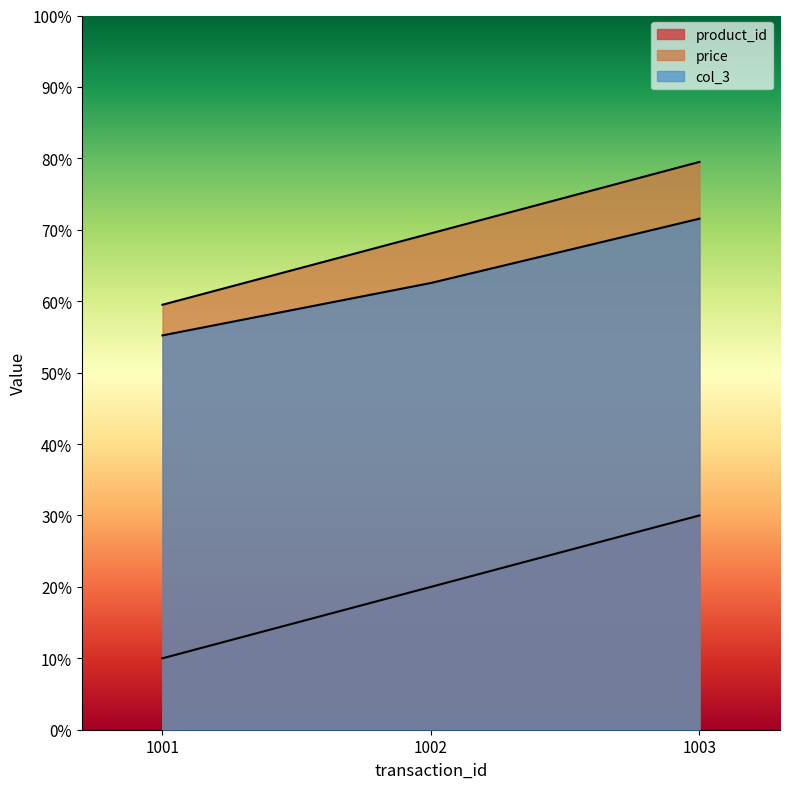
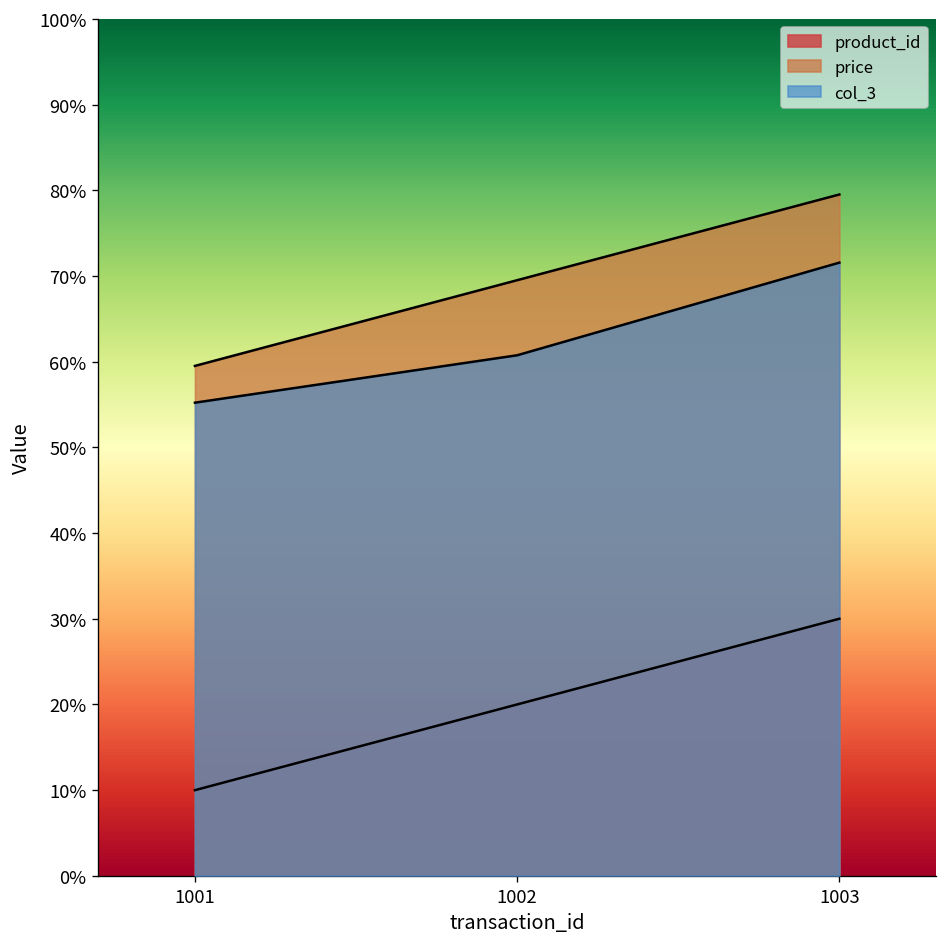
  {
    "col_3": {
      "1001": "55%",
-     "1002": "63%",
+     "1002": "61%",
      "1003": "72%"
    }
  }
